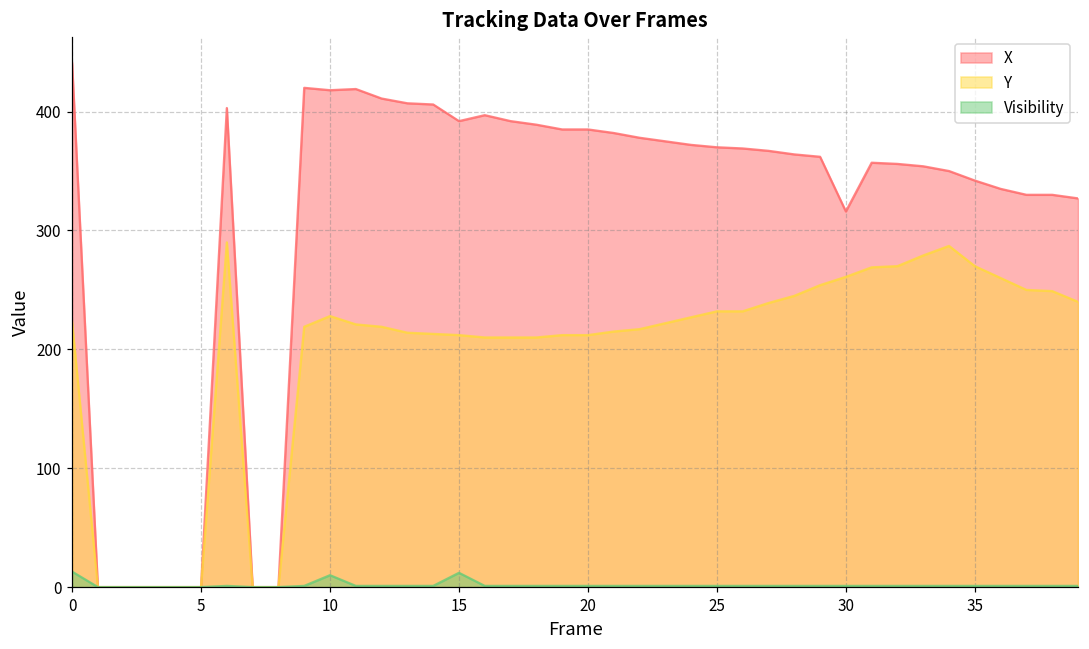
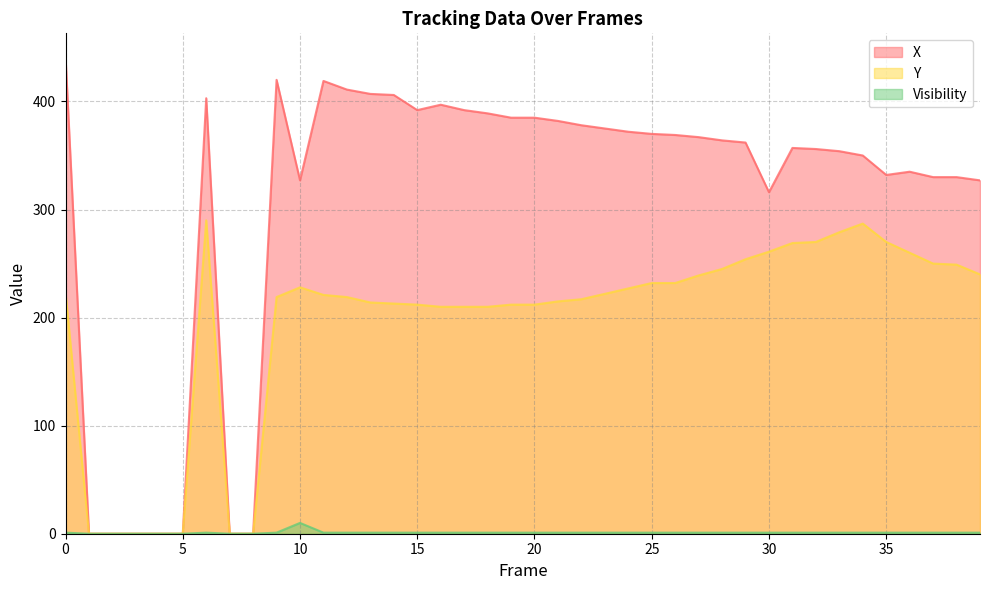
  {
    "X": {
      "0": 441,
-     "10": 418,
+     "10": 327,
      "15": 392,
      "20": 385,
      "25": 370,
      "30": 316,
-     "35": 342
+     "35": 332
    },
    "Y": {
      "0": 223,
      "10": 228,
      "15": 212,
      "20": 212,
      "25": 232,
      "30": 261,
      "35": 270
    },
    "Visibility": {
-     "0": 13,
+     "0": 1,
      "10": 10,
-     "15": 12,
+     "15": 1,
      "20": 1,
      "25": 1,
      "30": 1,
      "35": 1
    }
  }
